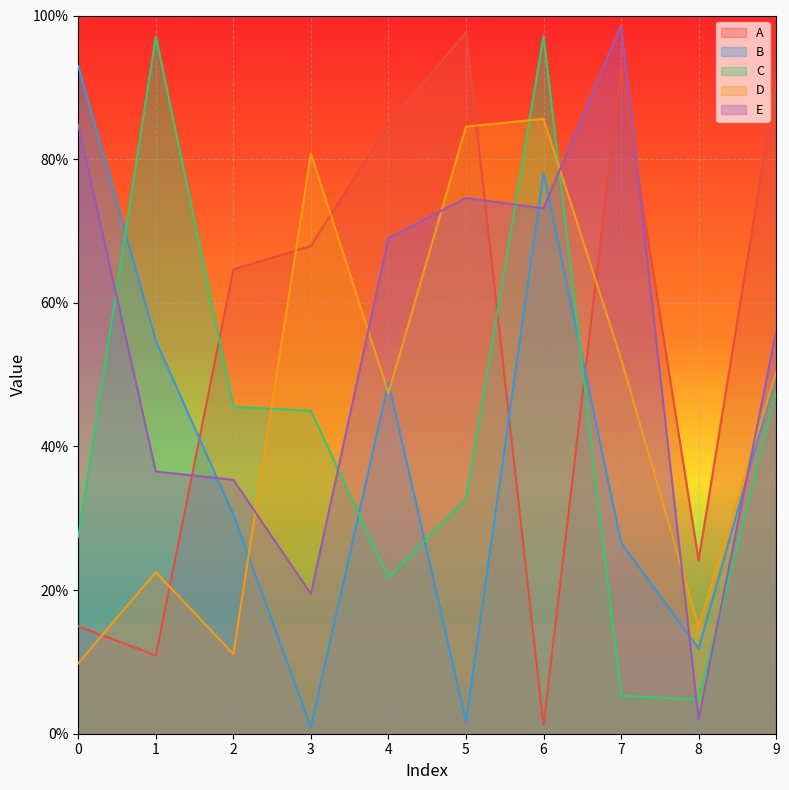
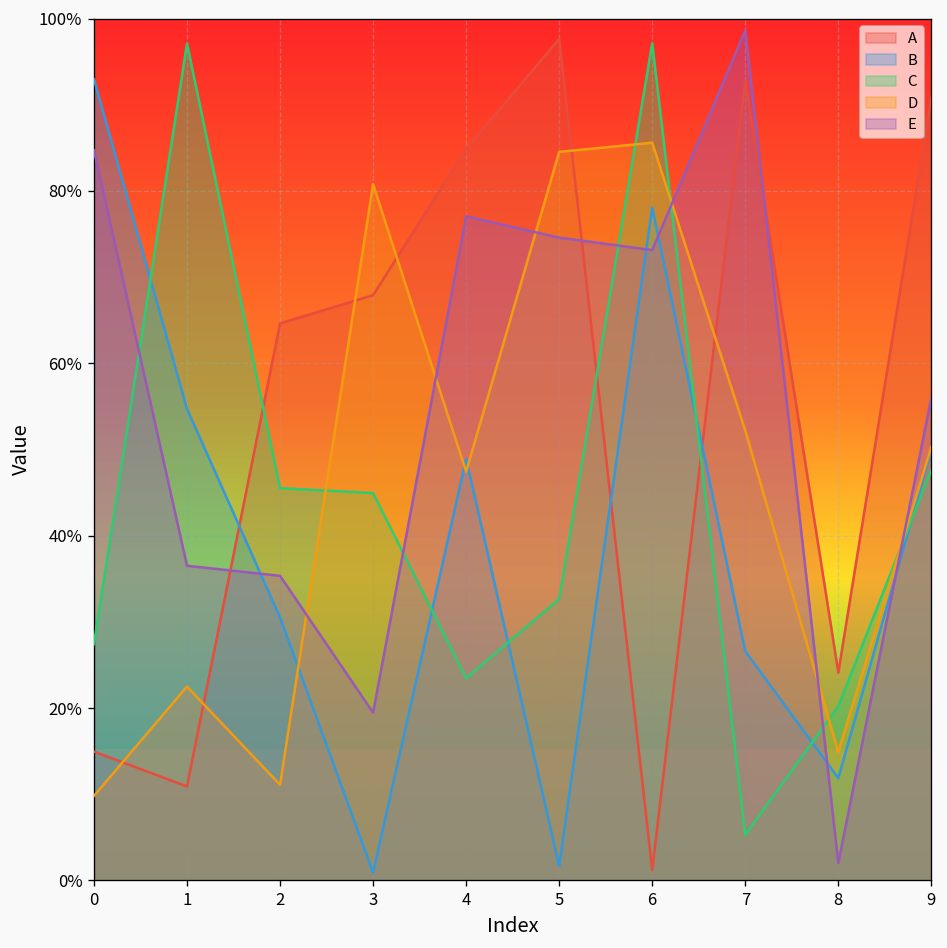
  {
    "B": {
      "0": "93%",
      "1": "55%",
      "2": "31%",
      "3": "1%",
      "4": "49%",
      "5": "2%",
      "6": "78%",
      "7": "27%",
      "8": "12%"
    },
    "C": {
      "0": "27%",
      "1": "97%",
      "2": "46%",
      "3": "45%",
-     "4": "22%",
+     "4": "23%",
      "5": "33%",
      "6": "97%",
      "7": "5%",
-     "8": "5%",
+     "8": "20%",
      "9": "48%"
    },
    "E": {
      "0": "85%",
      "1": "37%",
      "2": "35%",
      "3": "19%",
-     "4": "69%",
+     "4": "77%",
      "5": "75%",
      "6": "73%",
      "7": "99%",
      "8": "2%",
      "9": "56%"
    }
  }
